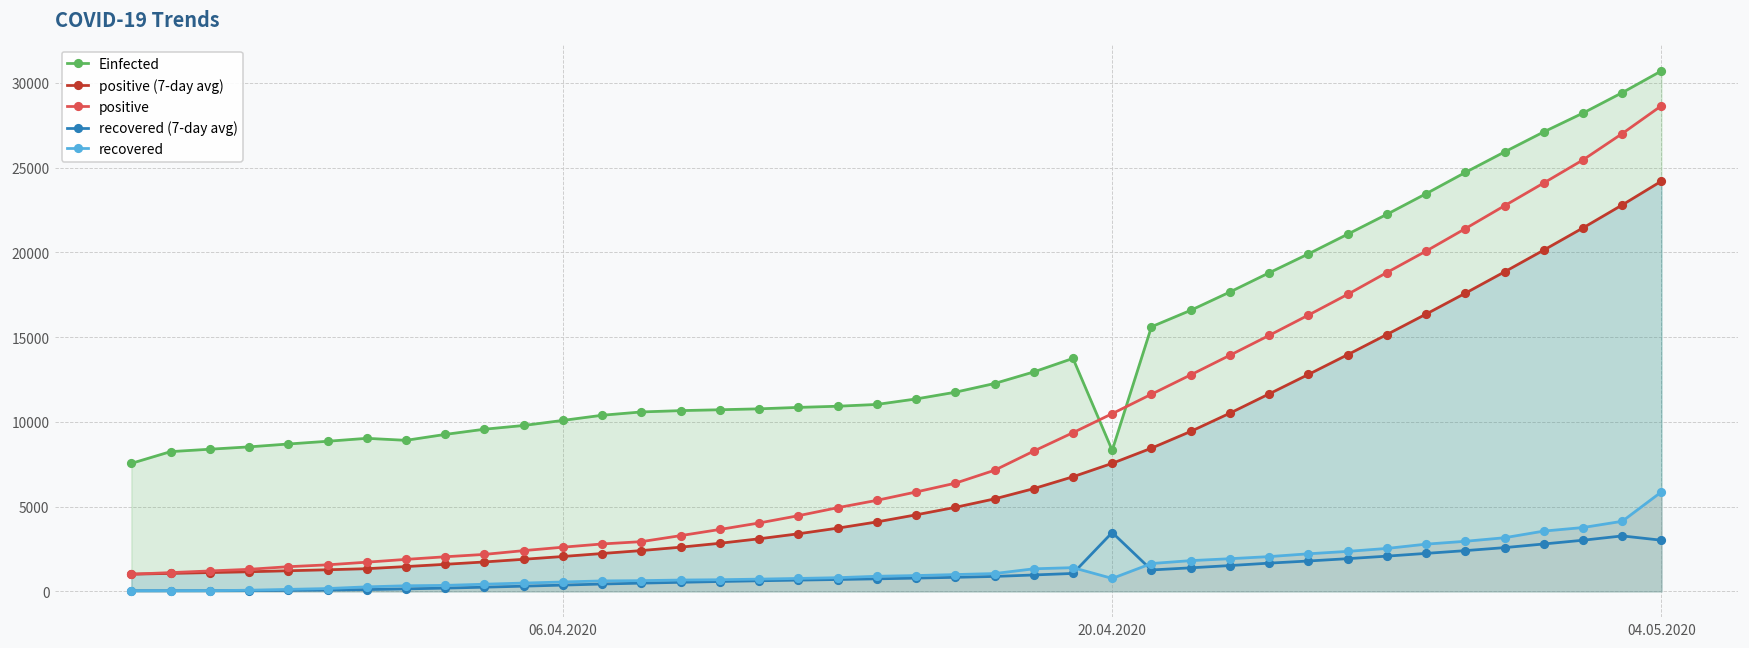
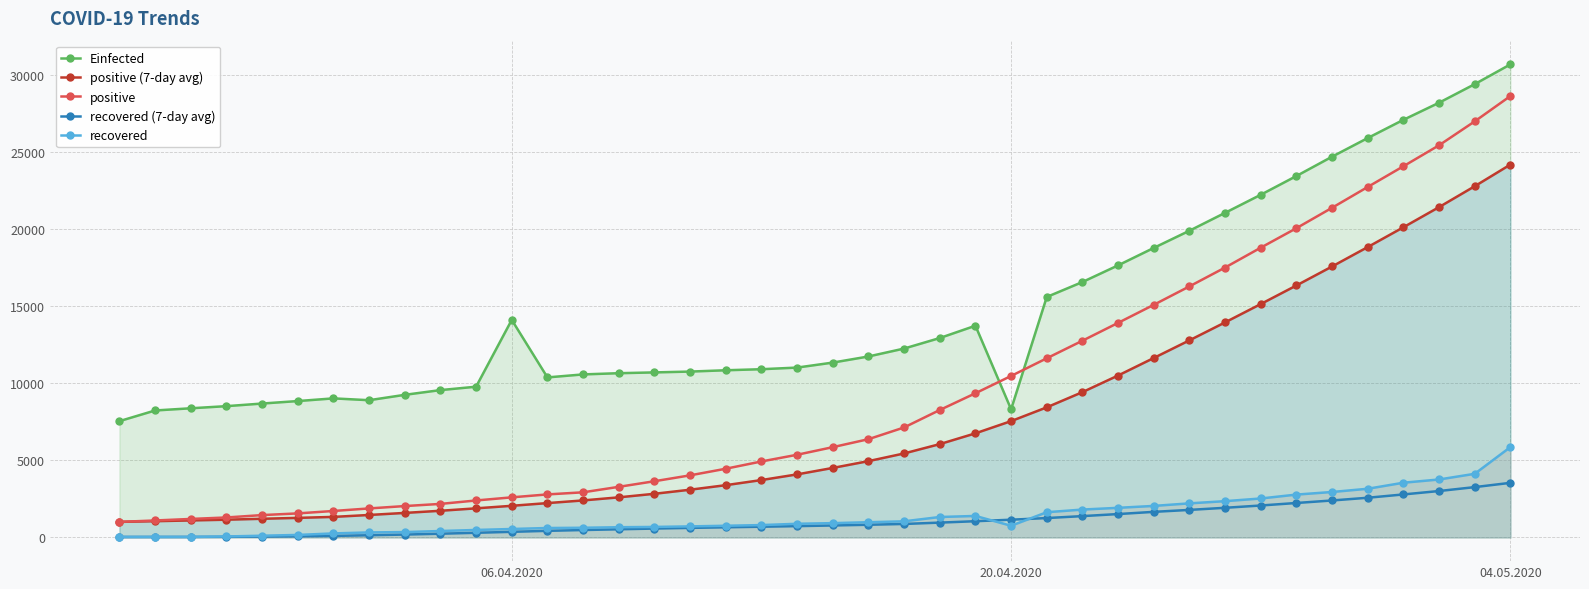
  {
    "Einfected": {
-     "06.04.2020": 10100,
+     "06.04.2020": 14100,
      "20.04.2020": 8300,
      "04.05.2020": 30700
    },
    "recovered (7-day avg)": {
      "06.04.2020": 400,
-     "20.04.2020": 3500,
-     "04.05.2020": 3000
+     "20.04.2020": 1200,
+     "04.05.2020": 3500
    },
    "recovered": {
      "06.04.2020": 600,
      "20.04.2020": 800,
      "04.05.2020": 5900
    }
  }
